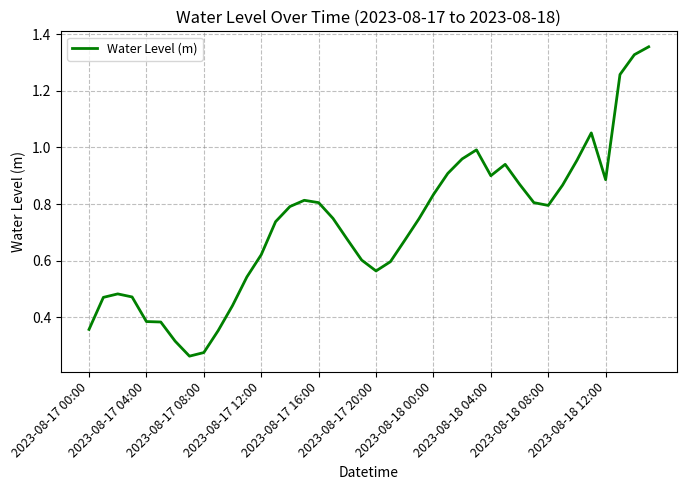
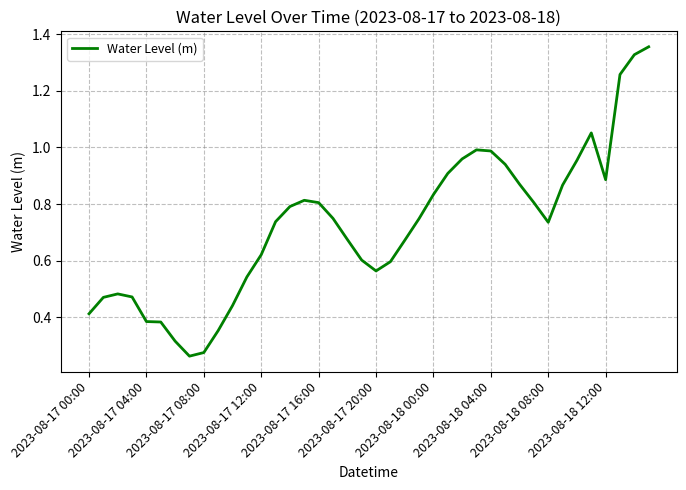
  {
-   "2023-08-17 00:00": 0.36,
+   "2023-08-17 00:00": 0.41,
    "2023-08-17 04:00": 0.38,
    "2023-08-17 08:00": 0.27,
    "2023-08-17 12:00": 0.62,
    "2023-08-17 16:00": 0.80,
    "2023-08-17 20:00": 0.56,
    "2023-08-18 00:00": 0.83,
-   "2023-08-18 04:00": 0.90,
-   "2023-08-18 08:00": 0.79,
+   "2023-08-18 04:00": 0.99,
+   "2023-08-18 08:00": 0.74,
    "2023-08-18 12:00": 0.89
  }
